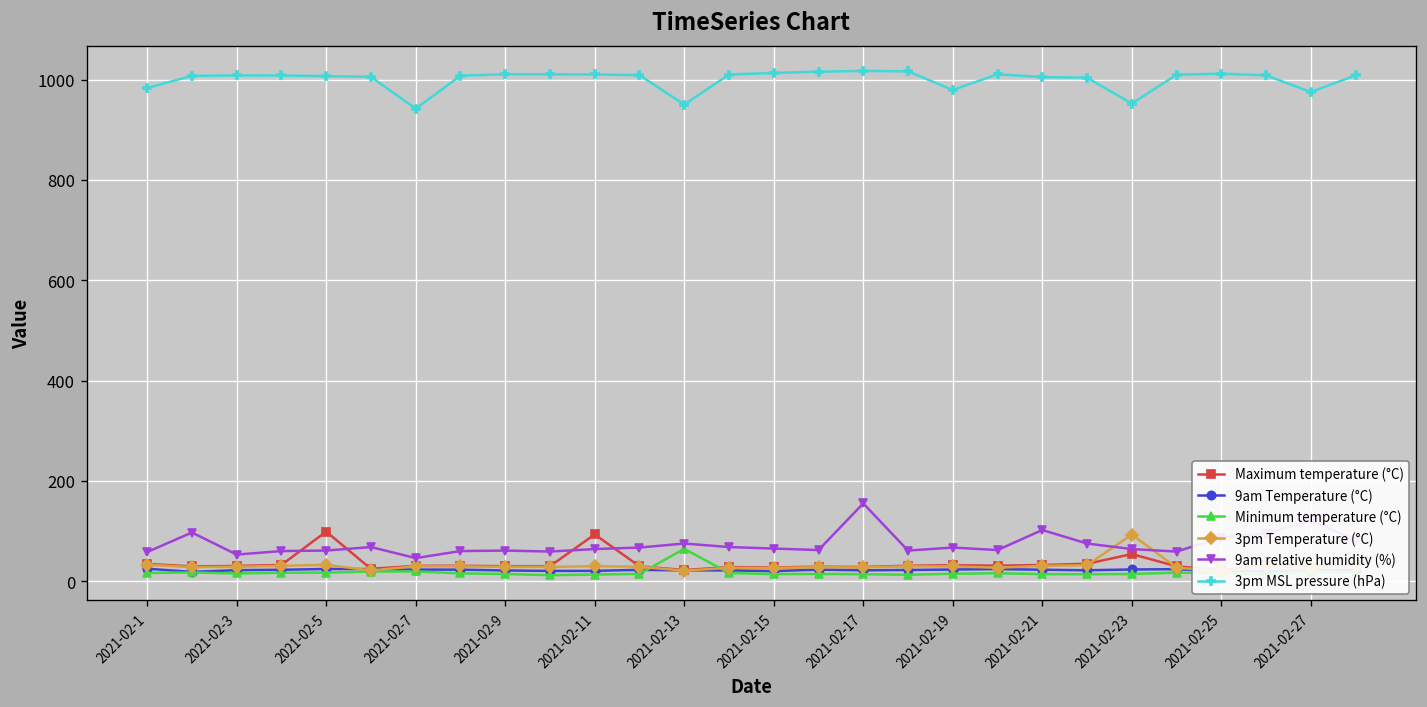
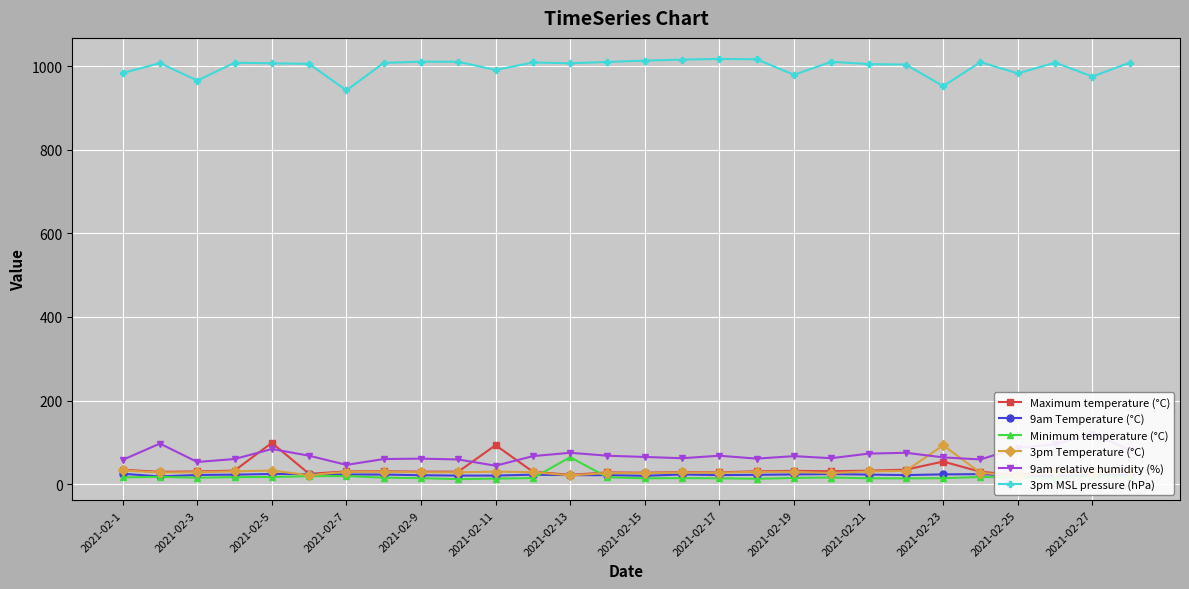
  {
    "Maximum temperature (°C)": {
      "2021-02-5": 100,
      "2021-02-11": 90,
      "2021-02-23": 50
    },
    "9am Temperature (°C)": {
      "2021-02-1": 20,
      "2021-02-3": 20,
      "2021-02-5": 20,
      "2021-02-9": 20,
      "2021-02-11": 20,
      "2021-02-19": 20,
      "2021-02-21": 20,
      "2021-02-23": 20
    },
    "Minimum temperature (°C)": {
      "2021-02-1": 20,
      "2021-02-3": 20,
      "2021-02-5": 20,
      "2021-02-9": 10,
      "2021-02-11": 10,
      "2021-02-13": 60,
      "2021-02-17": 10,
      "2021-02-19": 10,
      "2021-02-21": 10,
      "2021-02-23": 10
    },
    "3pm Temperature (°C)": {
      "2021-02-5": 30,
      "2021-02-11": 30,
      "2021-02-23": 90
    },
    "9am relative humidity (%)": {
      "2021-02-1": 60,
      "2021-02-3": 50,
-     "2021-02-5": 60,
+     "2021-02-5": 80,
      "2021-02-7": 50,
      "2021-02-9": 60,
-     "2021-02-11": 60,
+     "2021-02-11": 40,
      "2021-02-13": 80,
      "2021-02-15": 70,
-     "2021-02-17": 160,
+     "2021-02-17": 70,
      "2021-02-19": 70,
-     "2021-02-21": 100,
+     "2021-02-21": 70,
      "2021-02-23": 60
    },
    "3pm MSL pressure (hPa)": {
      "2021-02-1": 980,
-     "2021-02-3": 1010,
+     "2021-02-3": 970,
      "2021-02-5": 1010,
      "2021-02-7": 940,
      "2021-02-9": 1010,
-     "2021-02-11": 1010,
-     "2021-02-13": 950,
+     "2021-02-11": 990,
+     "2021-02-13": 1010,
      "2021-02-15": 1010,
      "2021-02-17": 1020,
      "2021-02-19": 980,
      "2021-02-21": 1010,
      "2021-02-23": 950,
-     "2021-02-25": 1010,
+     "2021-02-25": 980,
      "2021-02-27": 980
    }
  }
